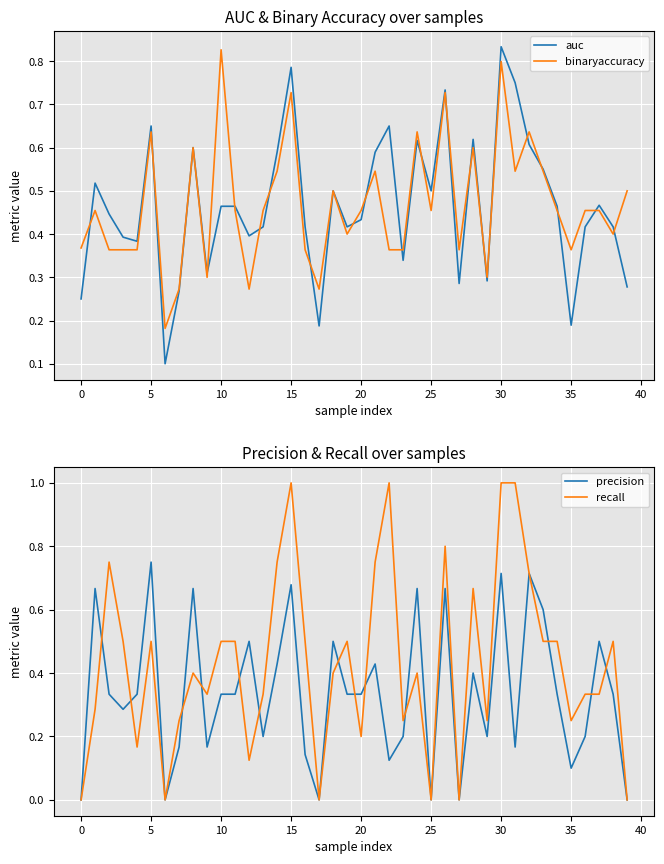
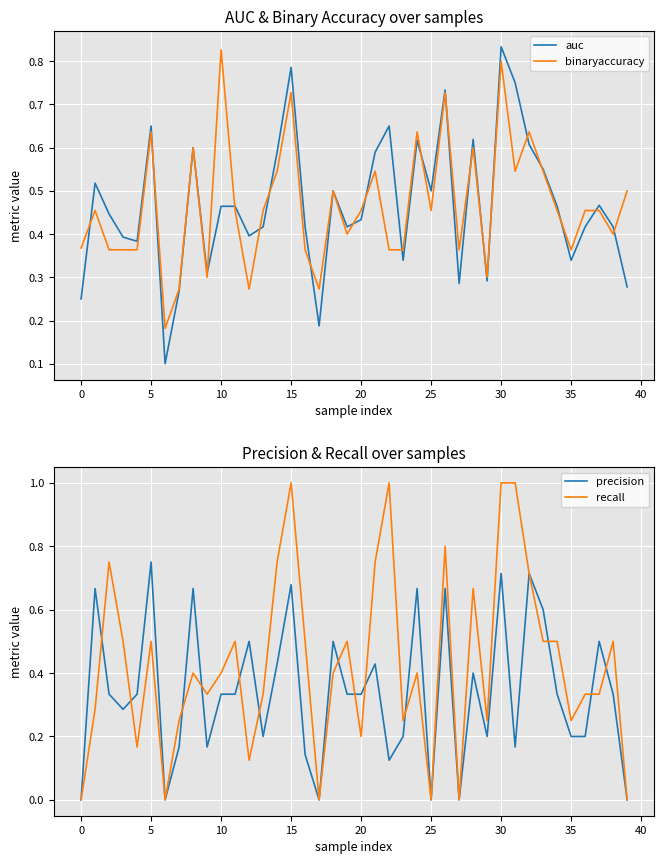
  {
    "AUC & Binary Accuracy over samples": {
      "auc": {
        "0": 0.25,
        "5": 0.65,
        "10": 0.46,
        "15": 0.79,
        "20": 0.43,
        "25": 0.50,
        "30": 0.83,
-       "35": 0.19
+       "35": 0.34
      },
      "binaryaccuracy": {
        "0": 0.37,
        "5": 0.64,
        "10": 0.83,
        "15": 0.73,
        "20": 0.45,
        "25": 0.45,
        "30": 0.80,
        "35": 0.36
      }
    },
    "Precision & Recall over samples": {
      "precision": {
        "5": 0.75,
        "10": 0.33,
        "15": 0.68,
        "20": 0.33,
        "30": 0.71,
-       "35": 0.1
+       "35": 0.2
      },
      "recall": {
        "5": 0.5,
-       "10": 0.5,
+       "10": 0.4,
        "15": 1.0,
        "20": 0.2,
        "30": 1.0,
        "35": 0.25
      }
    }
  }
